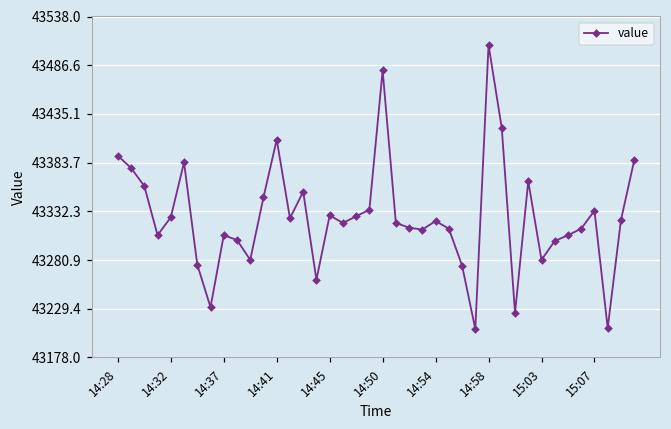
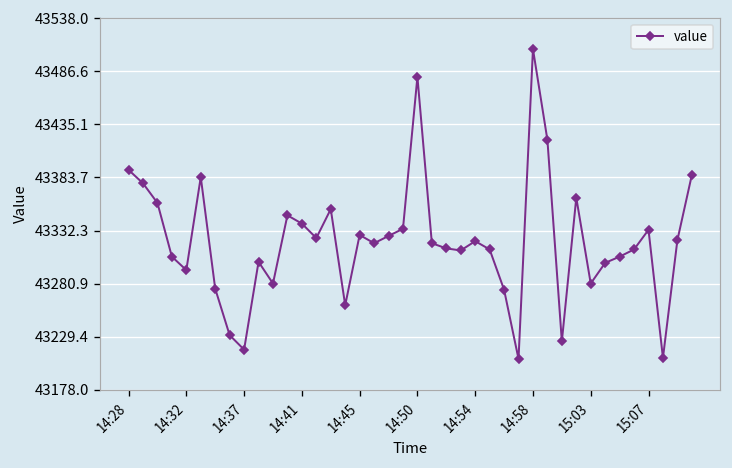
  {
    "14:28": 43390,
-   "14:32": 43330,
-   "14:37": 43310,
-   "14:41": 43410,
+   "14:32": 43290,
+   "14:37": 43220,
+   "14:41": 43340,
    "14:45": 43330,
    "14:50": 43480,
    "14:54": 43320,
    "14:58": 43510,
    "15:03": 43280,
    "15:07": 43330
  }
